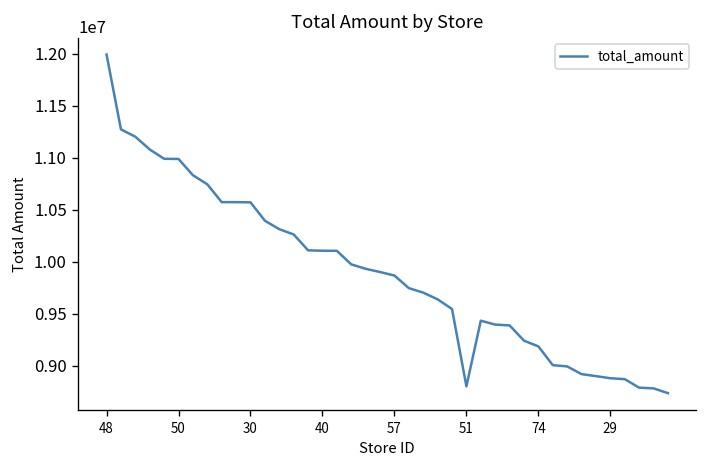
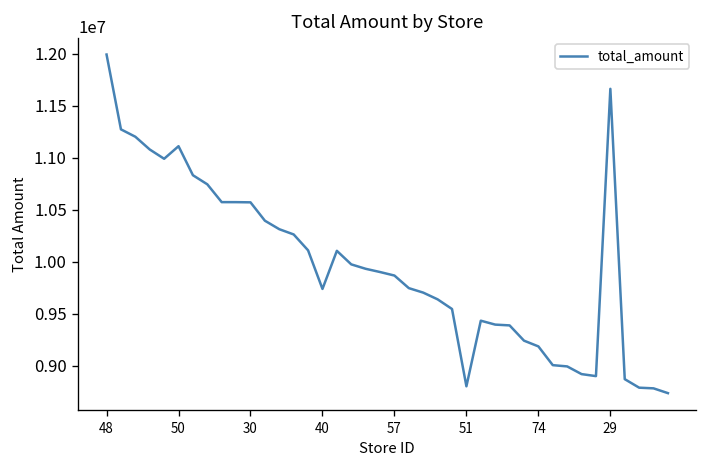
  {
    "48": 12000000,
-   "50": 11000000,
+   "50": 11100000,
    "30": 10600000,
-   "40": 10100000,
+   "40": 9700000,
    "57": 9900000,
    "51": 8800000,
    "74": 9200000,
-   "29": 8900000
+   "29": 11700000
  }
